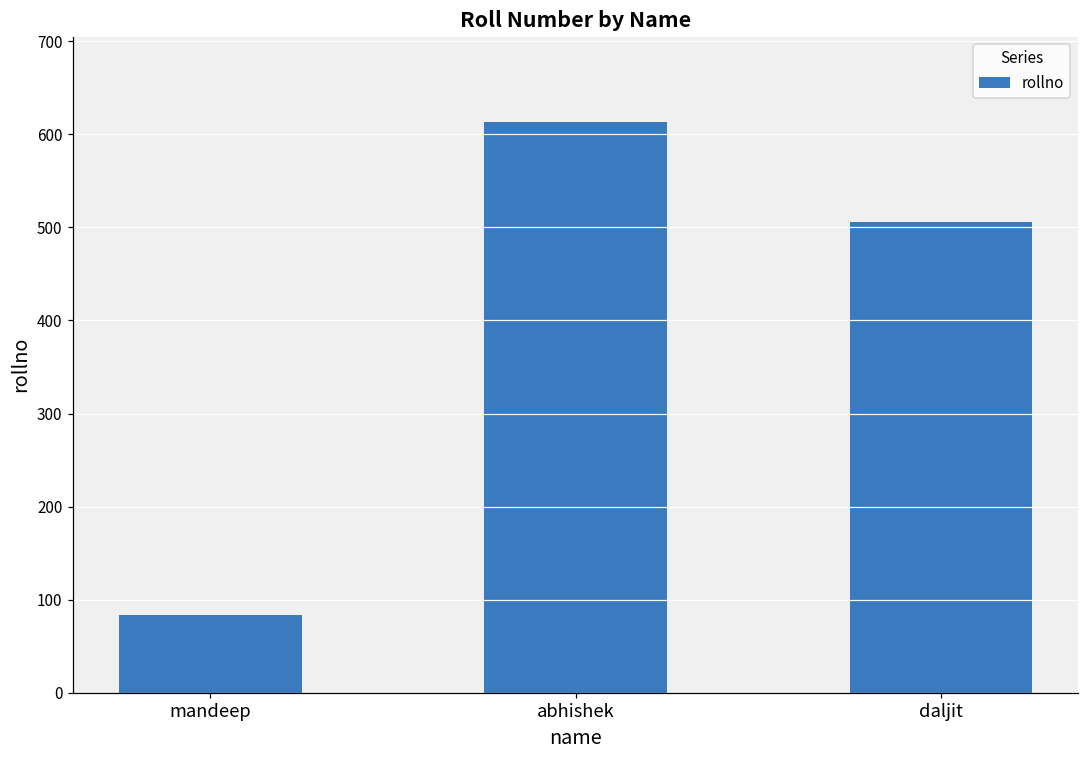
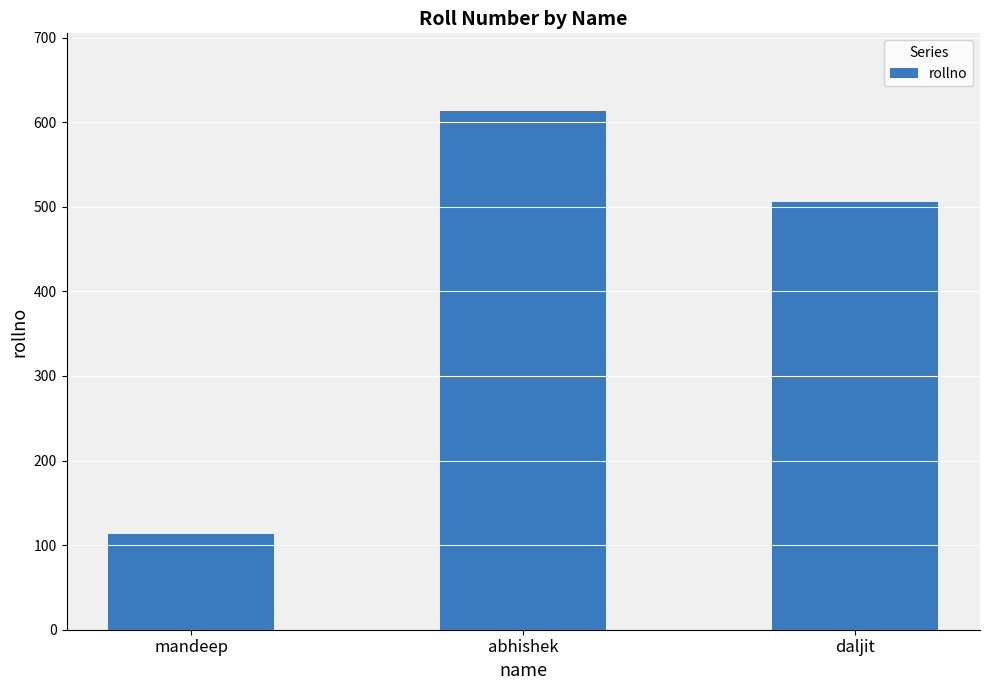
  {
-   "mandeep": 80,
+   "mandeep": 110,
    "abhishek": 610,
    "daljit": 510
  }
